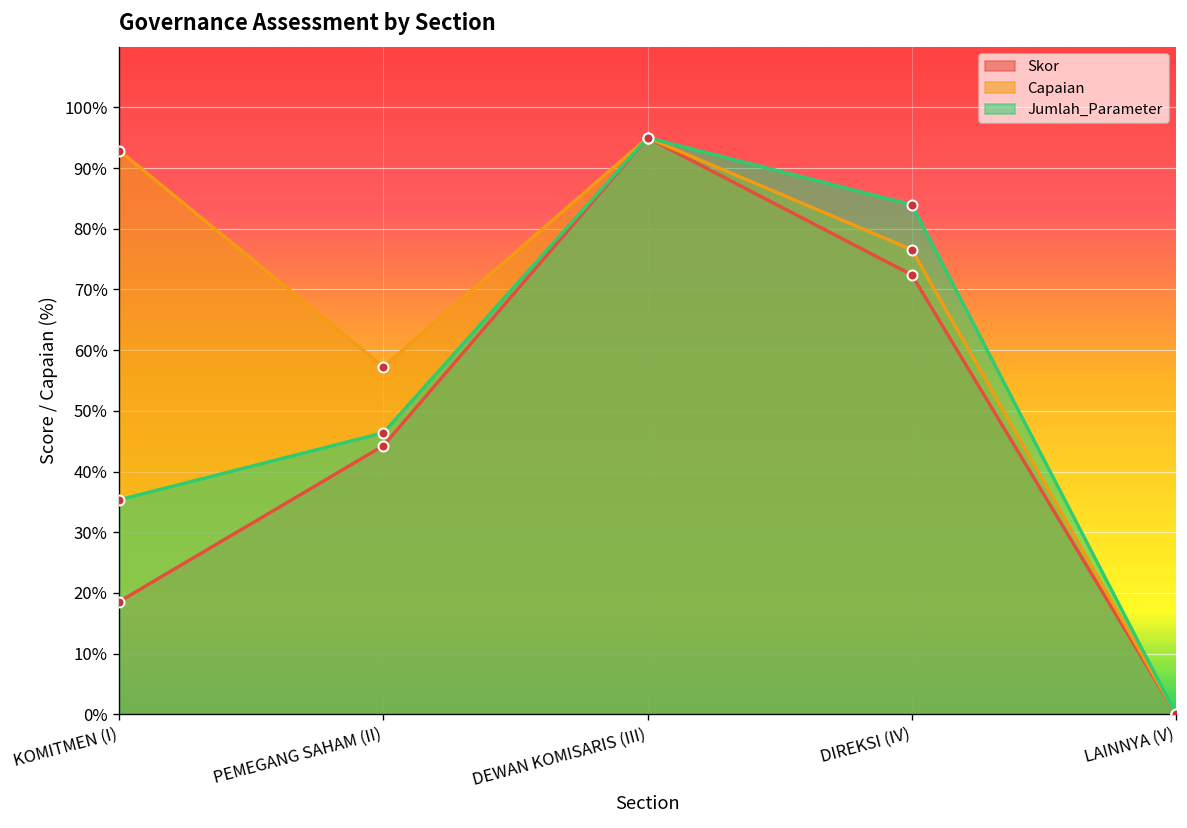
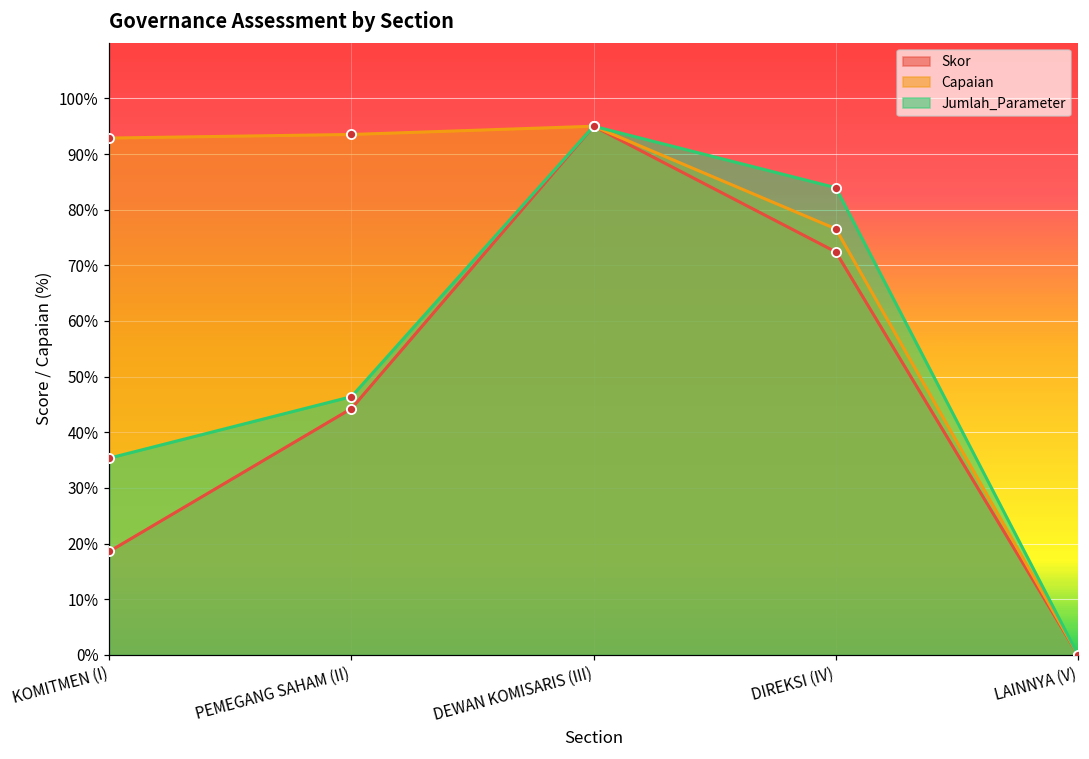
  {
    "Skor": {
      "KOMITMEN (I)": "19%",
      "PEMEGANG SAHAM (II)": "44%",
      "DIREKSI (IV)": "72%"
    },
    "Capaian": {
      "KOMITMEN (I)": "93%",
-     "PEMEGANG SAHAM (II)": "57%",
+     "PEMEGANG SAHAM (II)": "94%",
      "DIREKSI (IV)": "77%"
    },
    "Jumlah_Parameter": {
      "KOMITMEN (I)": "35%",
      "PEMEGANG SAHAM (II)": "46%",
      "DIREKSI (IV)": "84%"
    }
  }
